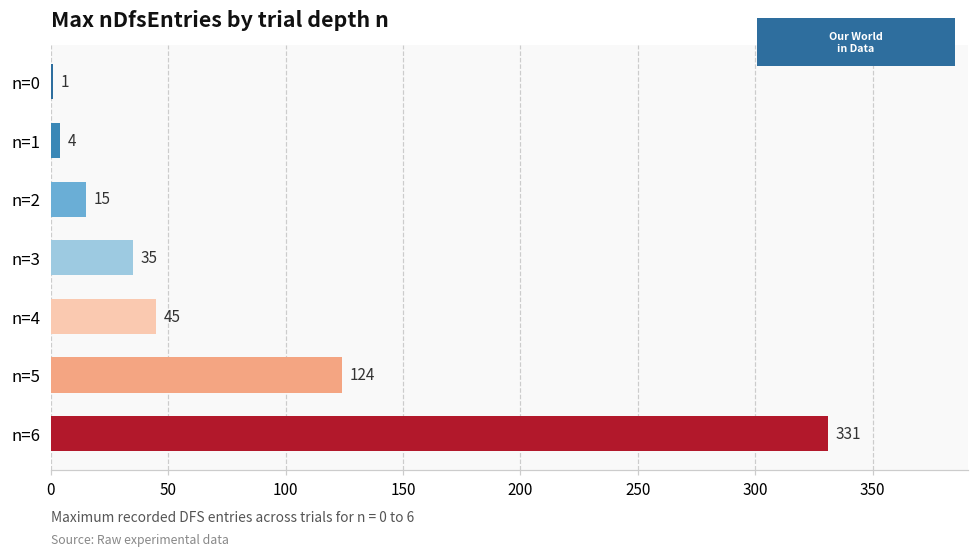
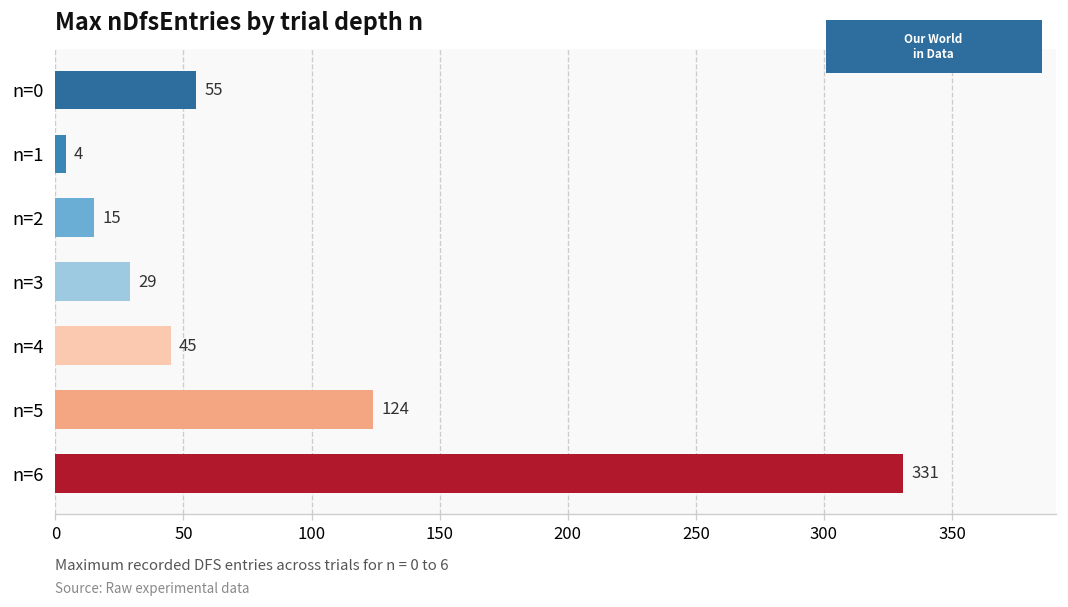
  {
-   "n=0": 1,
+   "n=0": 55,
    "n=1": 4,
    "n=2": 15,
-   "n=3": 35,
+   "n=3": 29,
    "n=4": 45,
    "n=5": 124,
    "n=6": 331
  }
